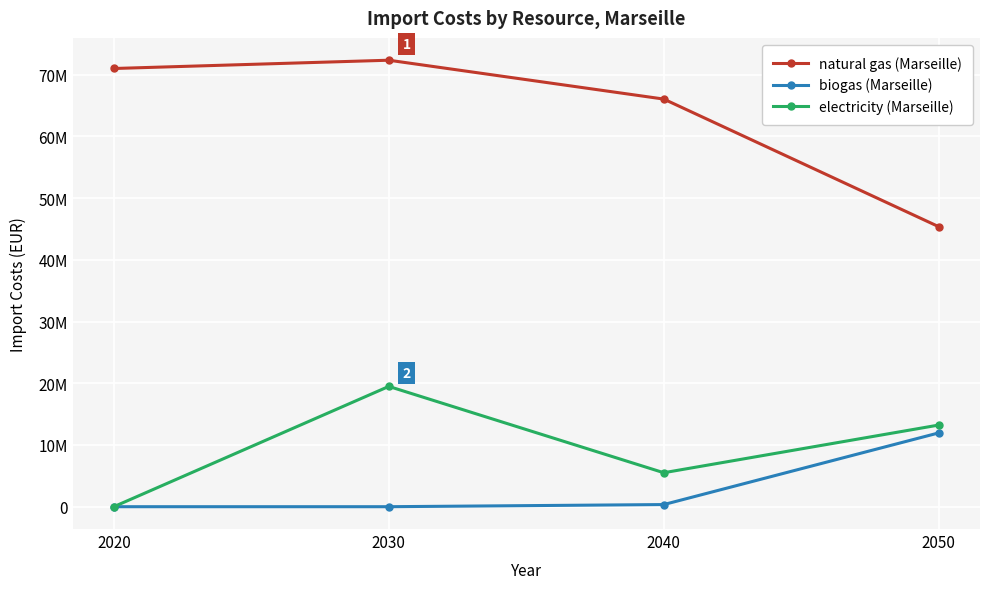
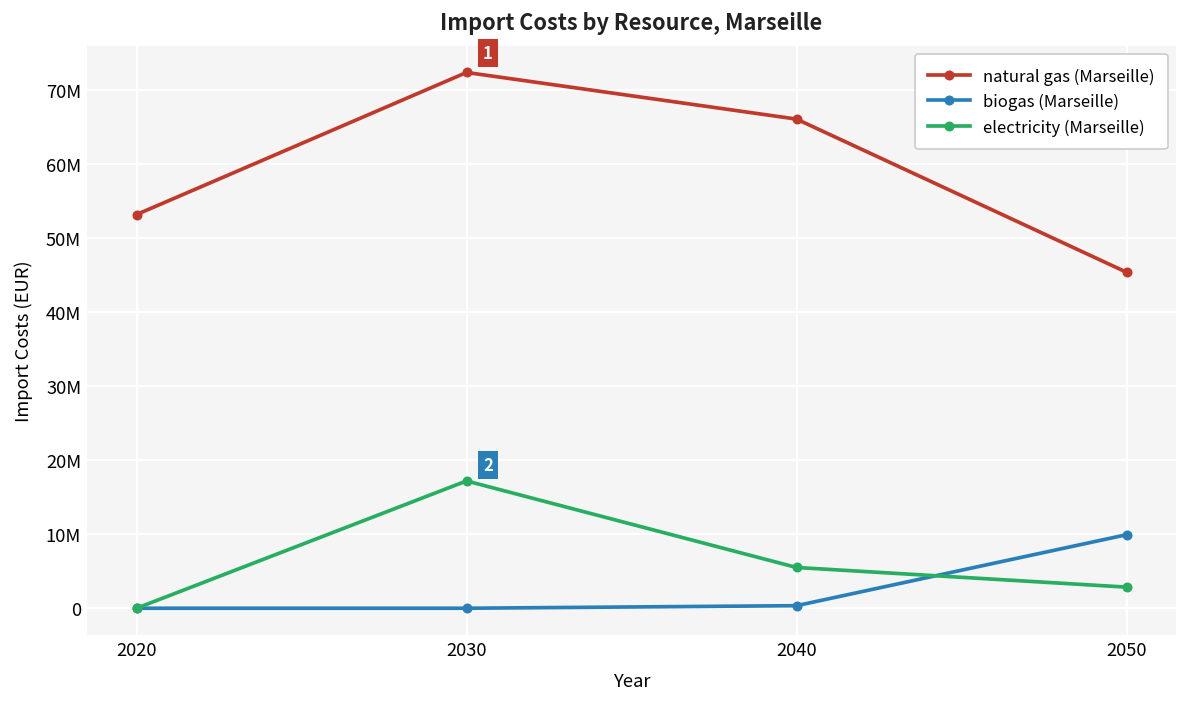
  {
    "natural gas (Marseille)": {
-     "2020": 71000000,
+     "2020": 53000000,
      "2040": 66000000,
      "2050": 45000000
    },
    "biogas (Marseille)": {
      "2030": 0,
      "2040": 0,
-     "2050": 12000000
+     "2050": 10000000
    },
    "electricity (Marseille)": {
-     "2030": 19000000,
+     "2030": 17000000,
      "2040": 6000000,
-     "2050": 13000000
+     "2050": 3000000
    }
  }
